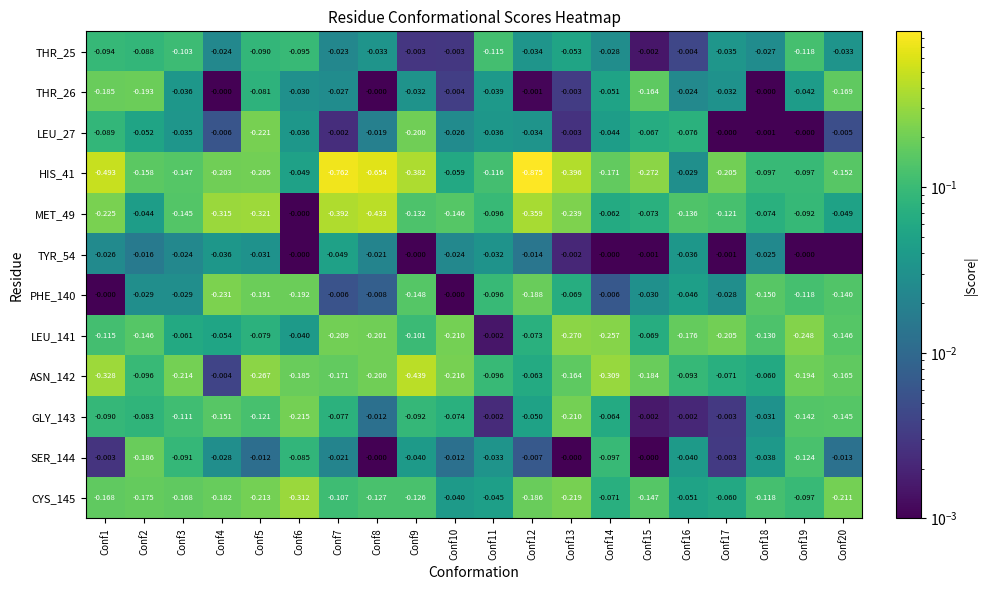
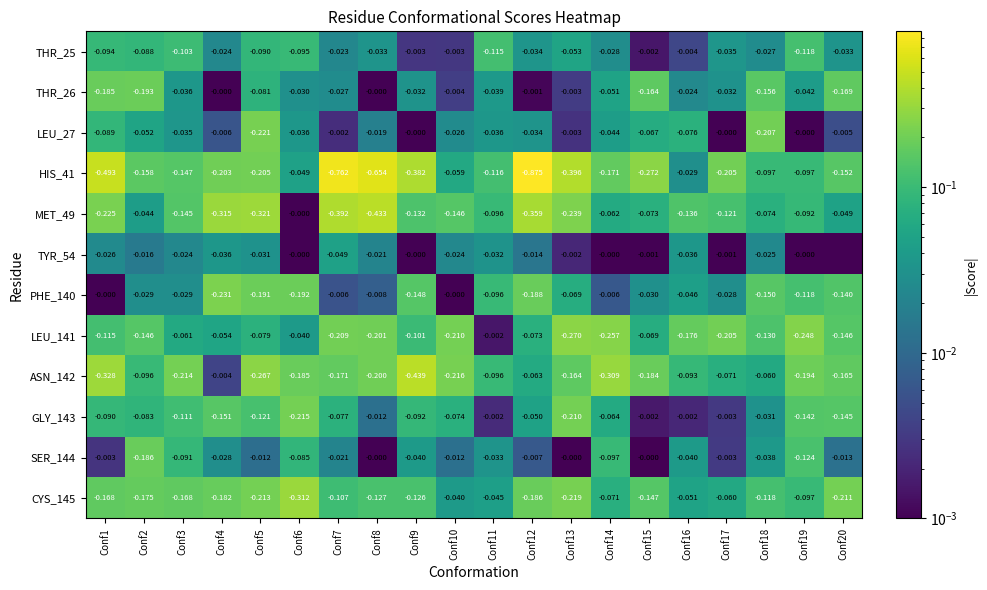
  {
    "THR_26": {
      "Conf1": -0.185,
      "Conf2": -0.193,
      "Conf3": -0.036,
      "Conf4": -0.000,
      "Conf5": -0.081,
      "Conf6": -0.030,
      "Conf7": -0.027,
      "Conf8": -0.000,
      "Conf9": -0.032,
      "Conf10": -0.004,
      "Conf11": -0.039,
      "Conf12": -0.001,
      "Conf13": -0.003,
      "Conf14": -0.051,
      "Conf15": -0.164,
      "Conf16": -0.024,
      "Conf17": -0.032,
-     "Conf18": -0.000,
+     "Conf18": -0.156,
      "Conf19": -0.042,
      "Conf20": -0.169
    },
    "LEU_27": {
      "Conf1": -0.089,
      "Conf2": -0.052,
      "Conf3": -0.035,
      "Conf4": -0.006,
      "Conf5": -0.221,
      "Conf6": -0.036,
      "Conf7": -0.002,
      "Conf8": -0.019,
-     "Conf9": -0.200,
+     "Conf9": -0.000,
      "Conf10": -0.026,
      "Conf11": -0.036,
      "Conf12": -0.034,
      "Conf13": -0.003,
      "Conf14": -0.044,
      "Conf15": -0.067,
      "Conf16": -0.076,
      "Conf17": -0.000,
-     "Conf18": -0.001,
+     "Conf18": -0.207,
      "Conf19": -0.000,
      "Conf20": -0.005
    }
  }
